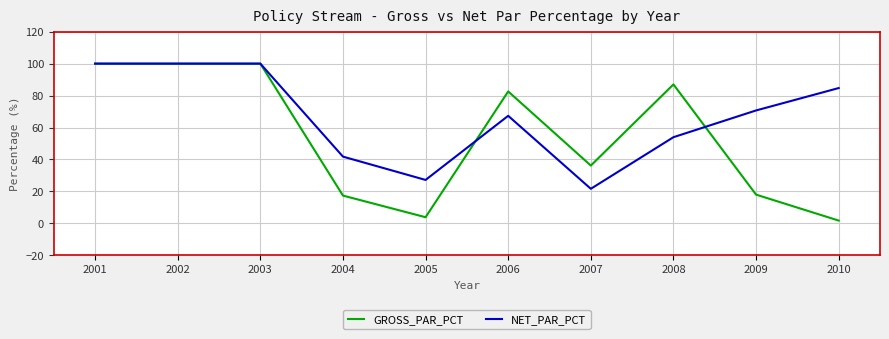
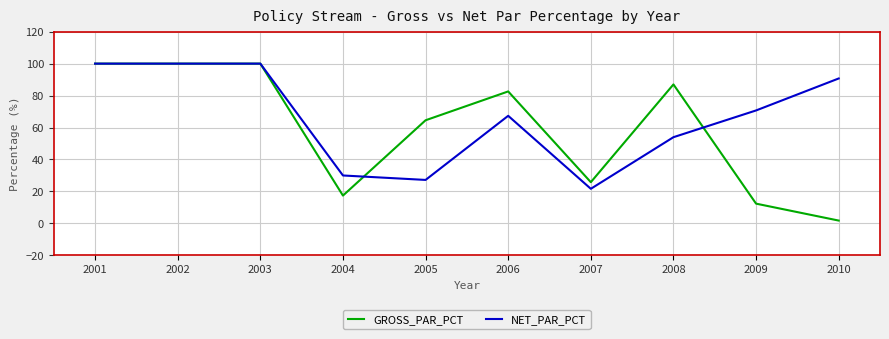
  {
    "GROSS_PAR_PCT": {
      "2004": 17,
-     "2005": 4,
+     "2005": 65,
      "2006": 83,
-     "2007": 36,
+     "2007": 26,
      "2008": 87,
-     "2009": 18,
+     "2009": 12,
      "2010": 2
    },
    "NET_PAR_PCT": {
-     "2004": 42,
+     "2004": 30,
      "2005": 27,
      "2006": 67,
      "2007": 22,
      "2008": 54,
      "2009": 71,
-     "2010": 85
+     "2010": 91
    }
  }
